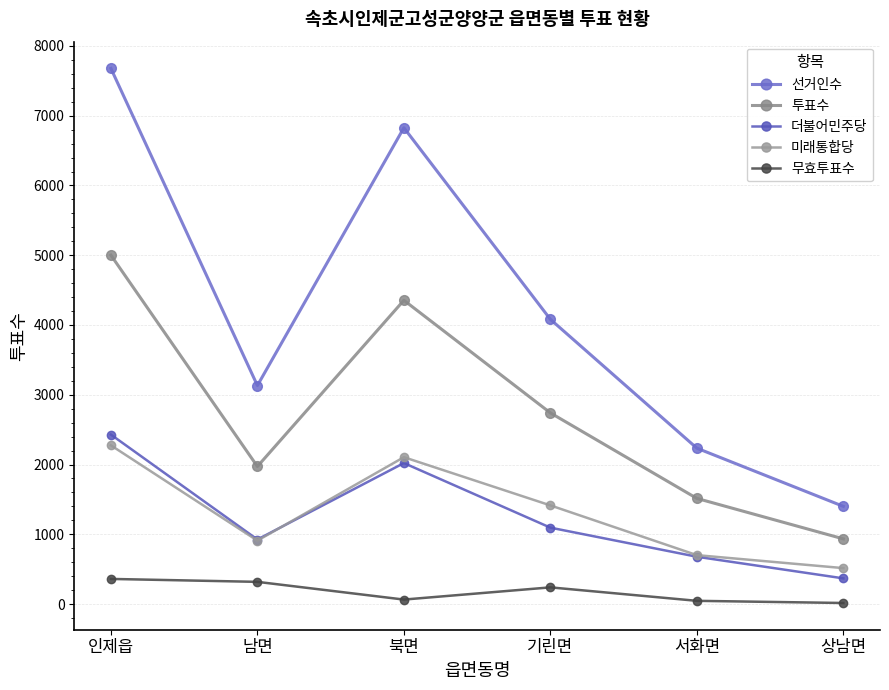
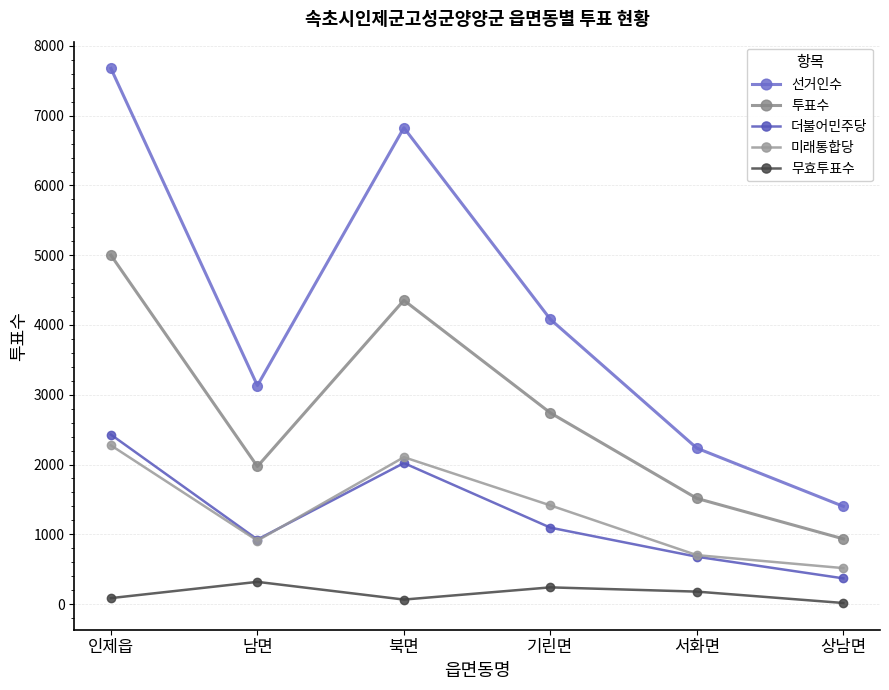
  {
    "무효투표수": {
-     "인제읍": 400,
+     "인제읍": 100,
      "남면": 300,
      "북면": 100,
      "기린면": 200,
-     "서화면": 0,
+     "서화면": 200,
      "상남면": 0
    }
  }
